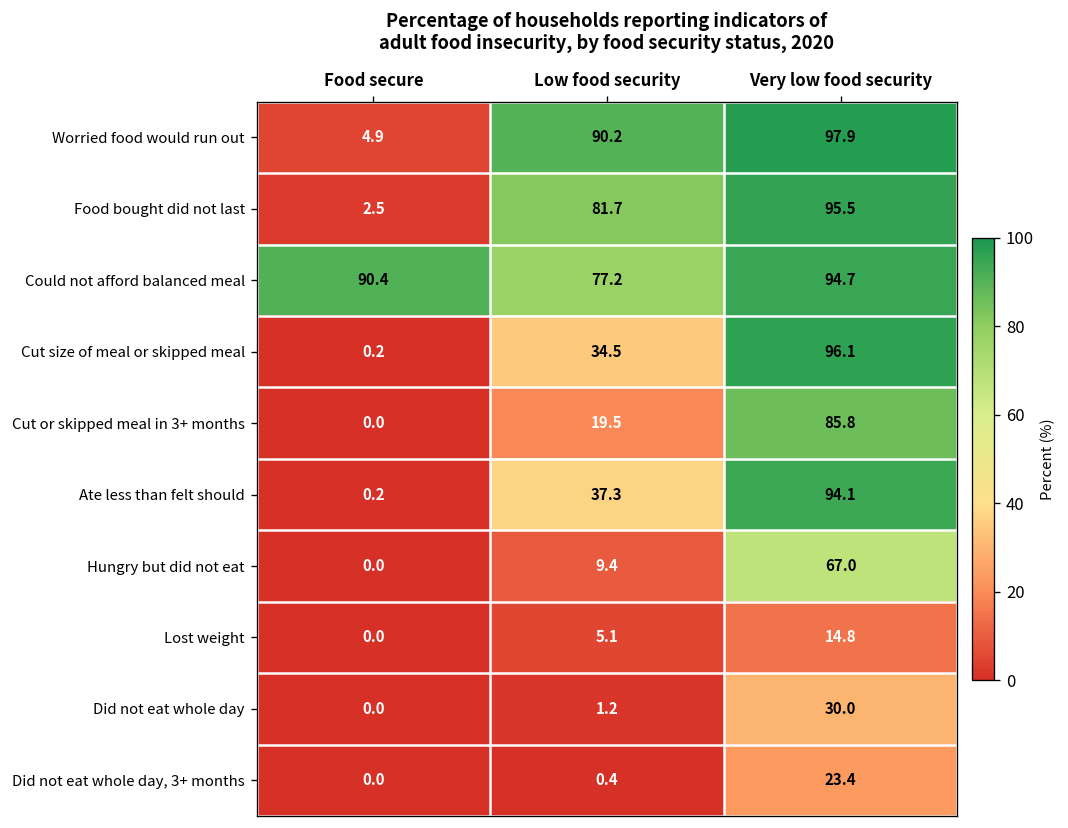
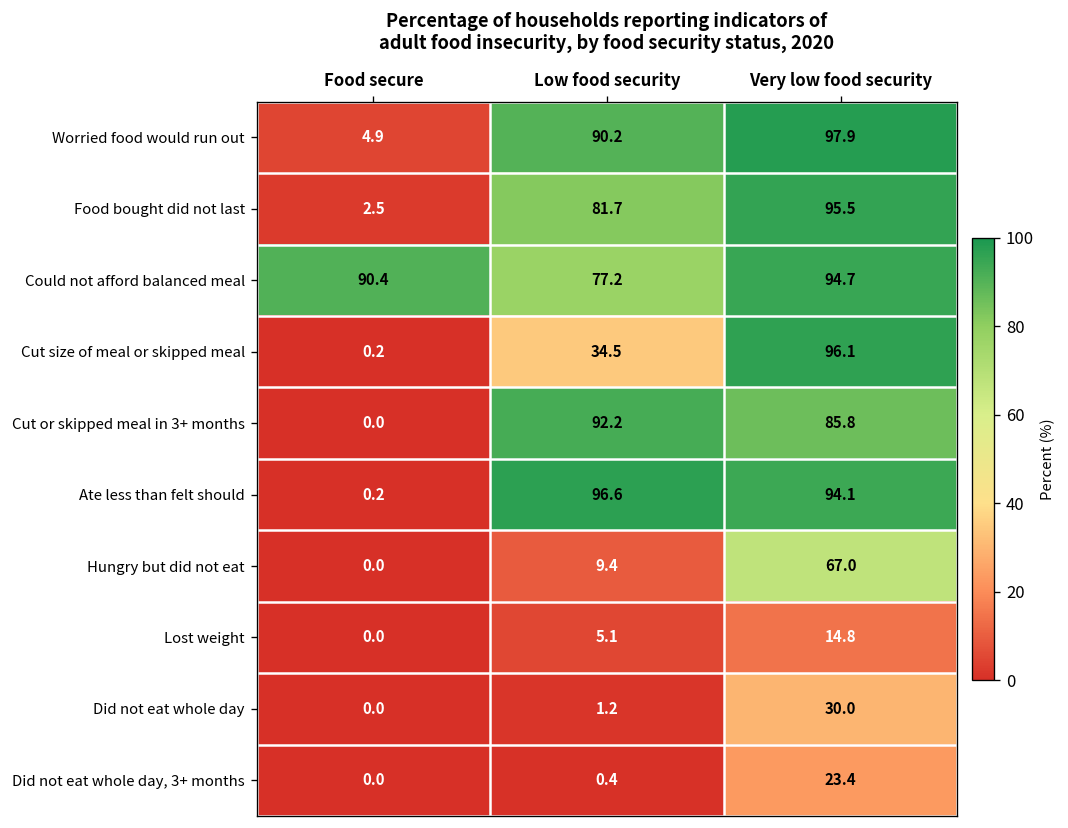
  {
    "Worried food would run out": {
      "Food secure": 4.9,
      "Low food security": 90.2,
      "Very low food security": 97.9
    },
    "Food bought did not last": {
      "Food secure": 2.5,
      "Low food security": 81.7,
      "Very low food security": 95.5
    },
    "Could not afford balanced meal": {
      "Food secure": 90.4,
      "Low food security": 77.2,
      "Very low food security": 94.7
    },
    "Cut size of meal or skipped meal": {
      "Food secure": 0.2,
      "Low food security": 34.5,
      "Very low food security": 96.1
    },
    "Cut or skipped meal in 3+ months": {
      "Food secure": 0.0,
-     "Low food security": 19.5,
+     "Low food security": 92.2,
      "Very low food security": 85.8
    },
    "Ate less than felt should": {
      "Food secure": 0.2,
-     "Low food security": 37.3,
+     "Low food security": 96.6,
      "Very low food security": 94.1
    },
    "Hungry but did not eat": {
      "Food secure": 0.0,
      "Low food security": 9.4,
      "Very low food security": 67.0
    },
    "Lost weight": {
      "Food secure": 0.0,
      "Low food security": 5.1,
      "Very low food security": 14.8
    },
    "Did not eat whole day": {
      "Food secure": 0.0,
      "Low food security": 1.2,
      "Very low food security": 30.0
    },
    "Did not eat whole day, 3+ months": {
      "Food secure": 0.0,
      "Low food security": 0.4,
      "Very low food security": 23.4
    }
  }
